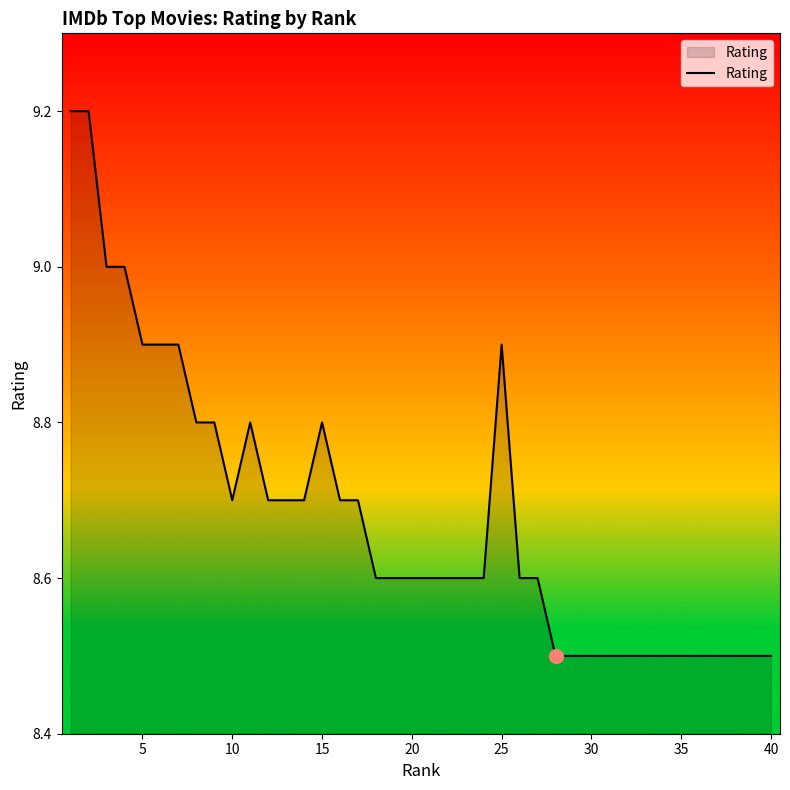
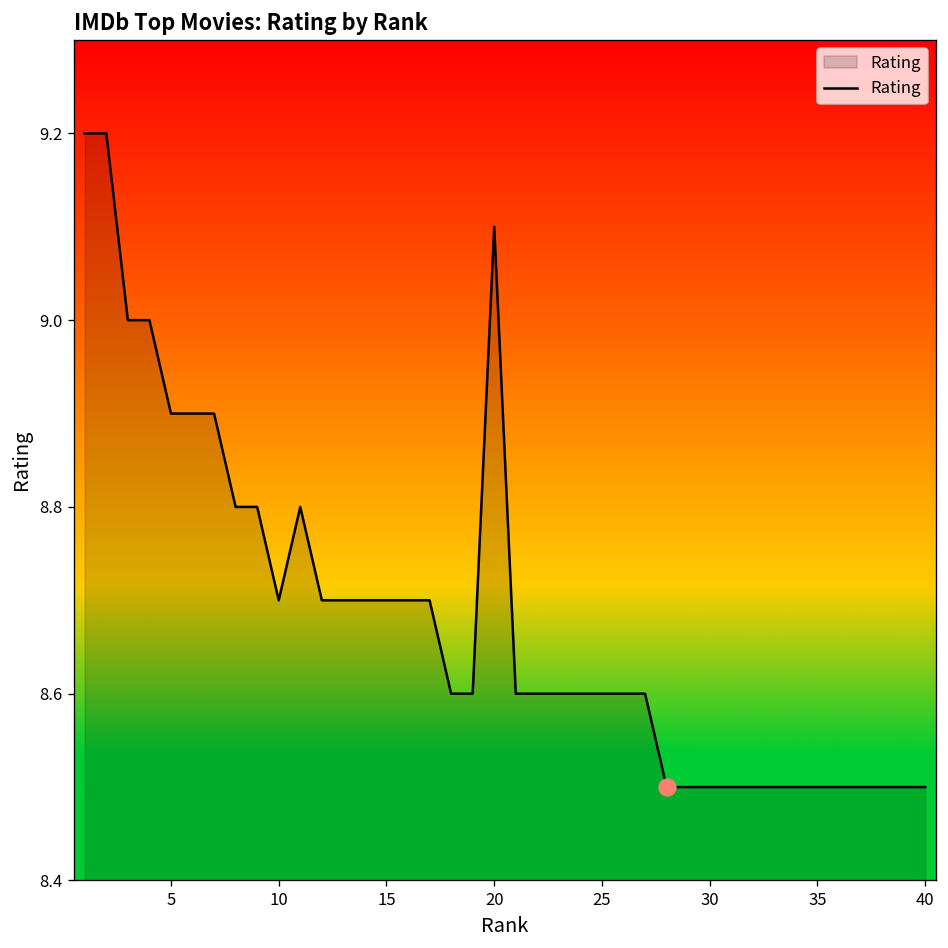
  {
    "Rating": {
      "5": 8.9,
      "10": 8.7,
-     "15": 8.8,
-     "20": 8.6,
-     "25": 8.9,
+     "15": 8.7,
+     "20": 9.1,
+     "25": 8.6,
      "30": 8.5,
      "35": 8.5,
      "40": 8.5
    }
  }
